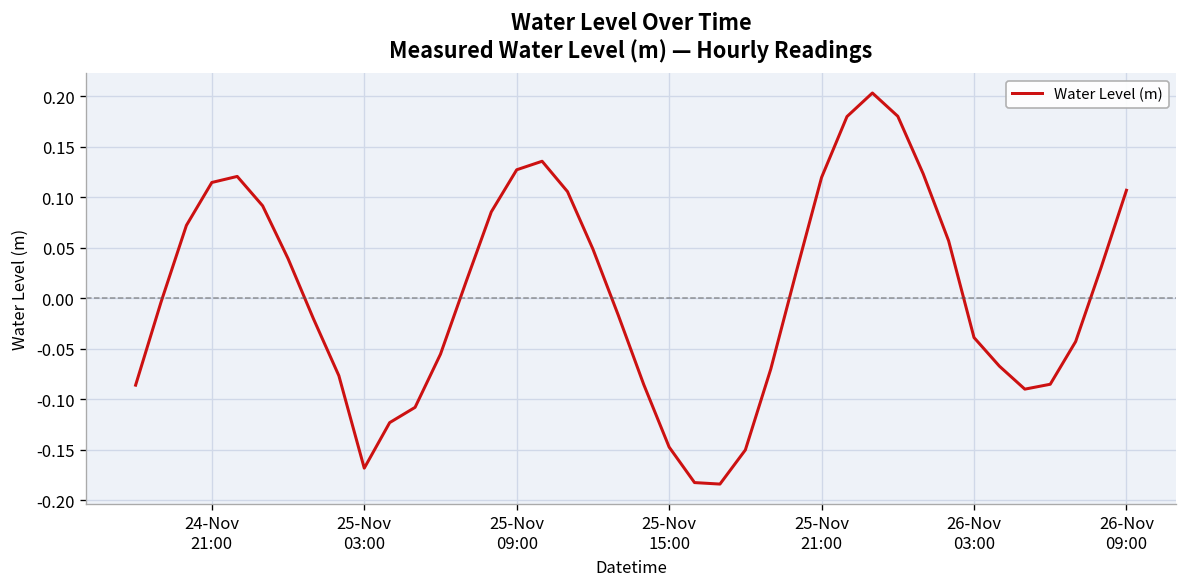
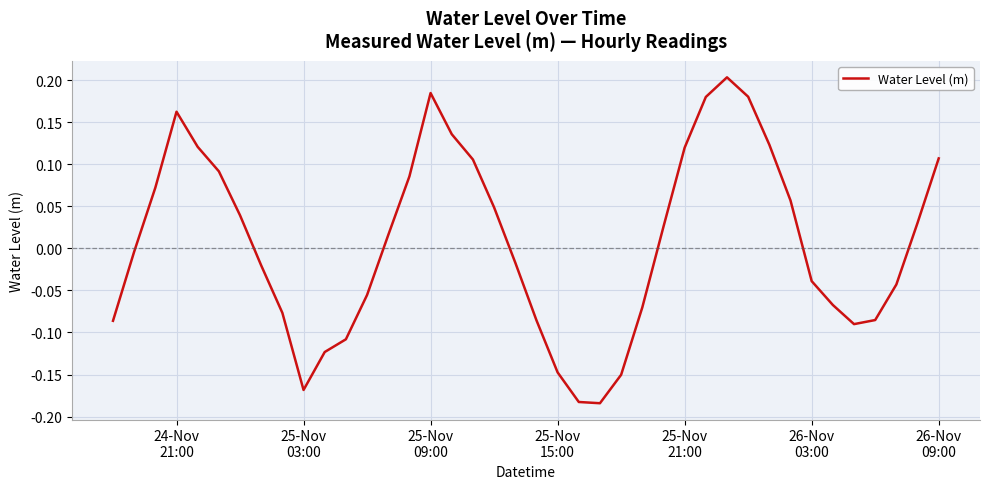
  {
-   "24-Nov 21:00": 0.11,
+   "24-Nov 21:00": 0.16,
    "25-Nov 03:00": -0.17,
-   "25-Nov 09:00": 0.13,
+   "25-Nov 09:00": 0.18,
    "25-Nov 15:00": -0.15,
    "25-Nov 21:00": 0.12,
    "26-Nov 03:00": -0.04,
    "26-Nov 09:00": 0.11
  }
